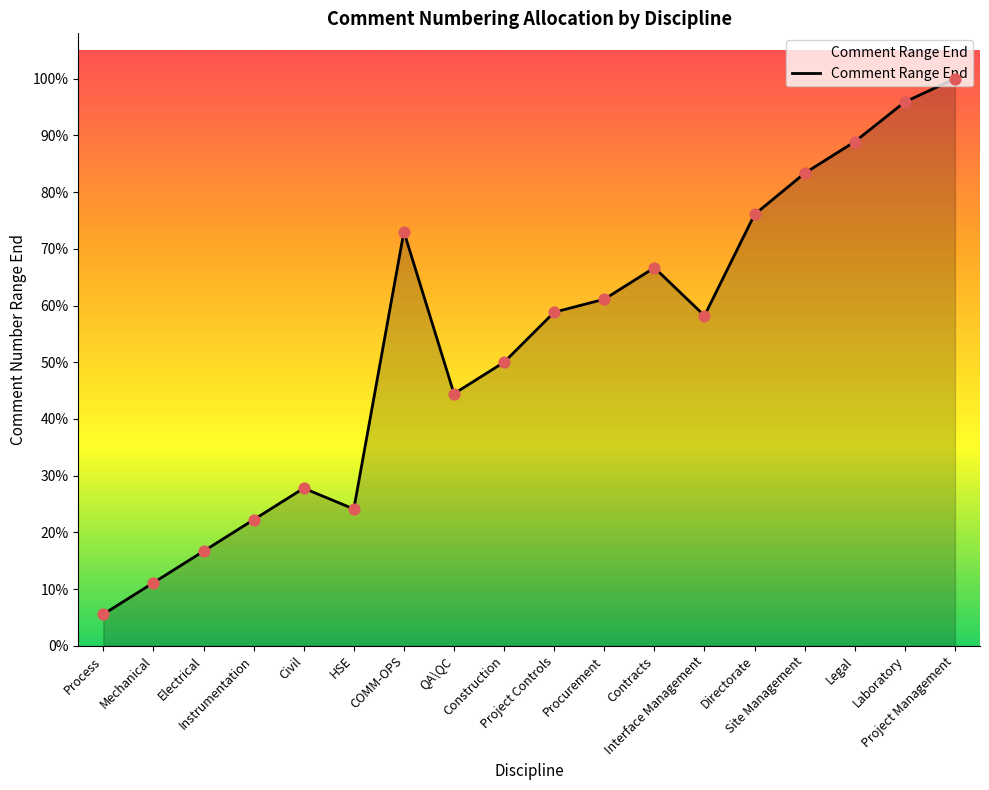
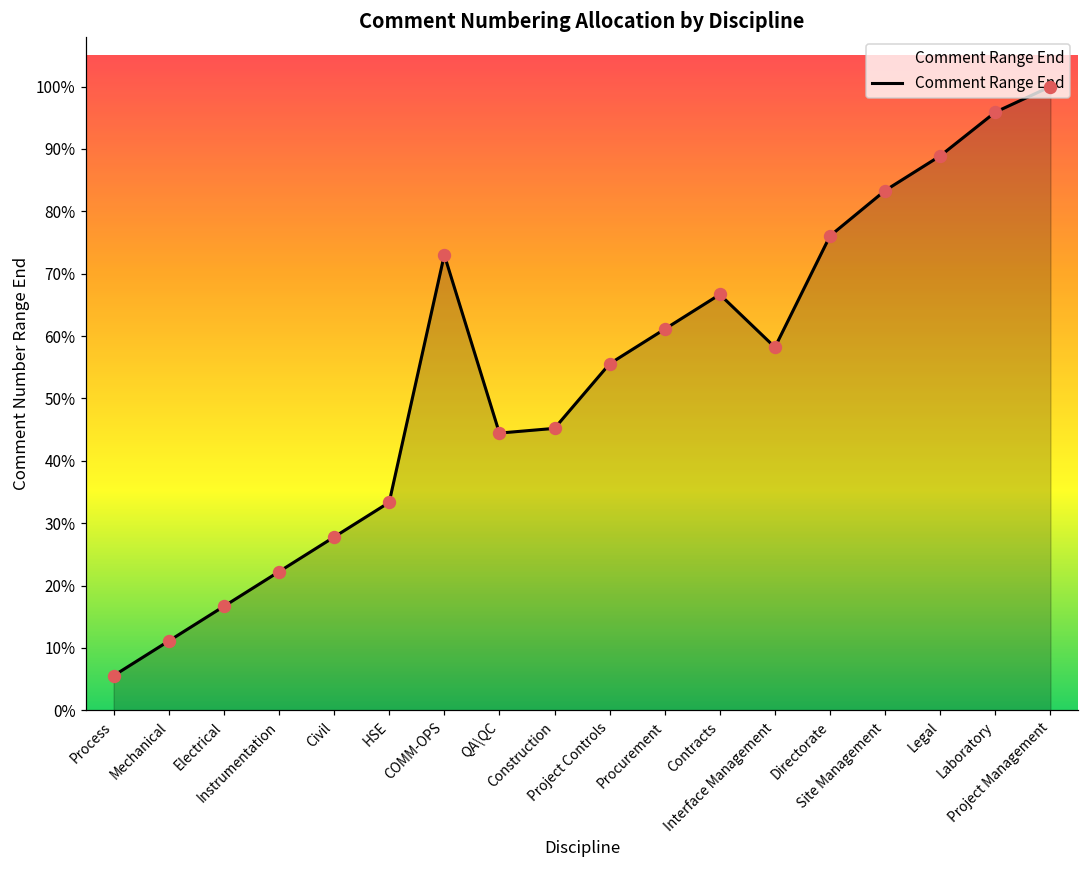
  {
    "Process": "6%",
    "Mechanical": "11%",
    "Electrical": "17%",
    "Instrumentation": "22%",
    "Civil": "28%",
-   "HSE": "24%",
+   "HSE": "33%",
    "COMM-OPS": "73%",
    "QA\\QC": "44%",
-   "Construction": "50%",
-   "Project Controls": "59%",
+   "Construction": "45%",
+   "Project Controls": "56%",
    "Procurement": "61%",
    "Contracts": "67%",
    "Interface Management": "58%",
    "Directorate": "76%",
    "Site Management": "83%",
    "Legal": "89%",
    "Laboratory": "96%"
  }
